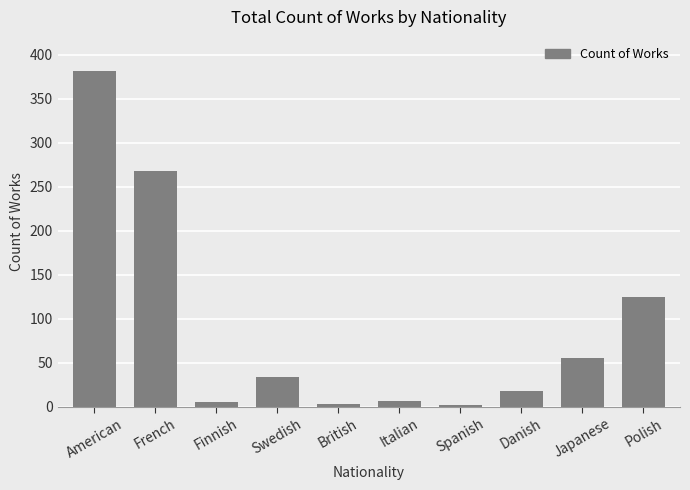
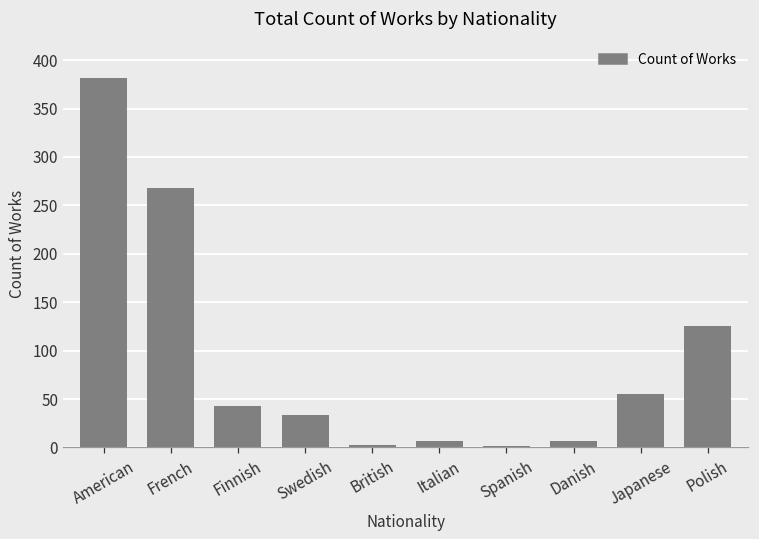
  {
    "American": 380,
    "French": 270,
-   "Finnish": 10,
+   "Finnish": 40,
    "Swedish": 30,
    "British": 0,
    "Italian": 10,
-   "Danish": 20,
+   "Danish": 10,
    "Japanese": 60,
    "Polish": 130
  }
